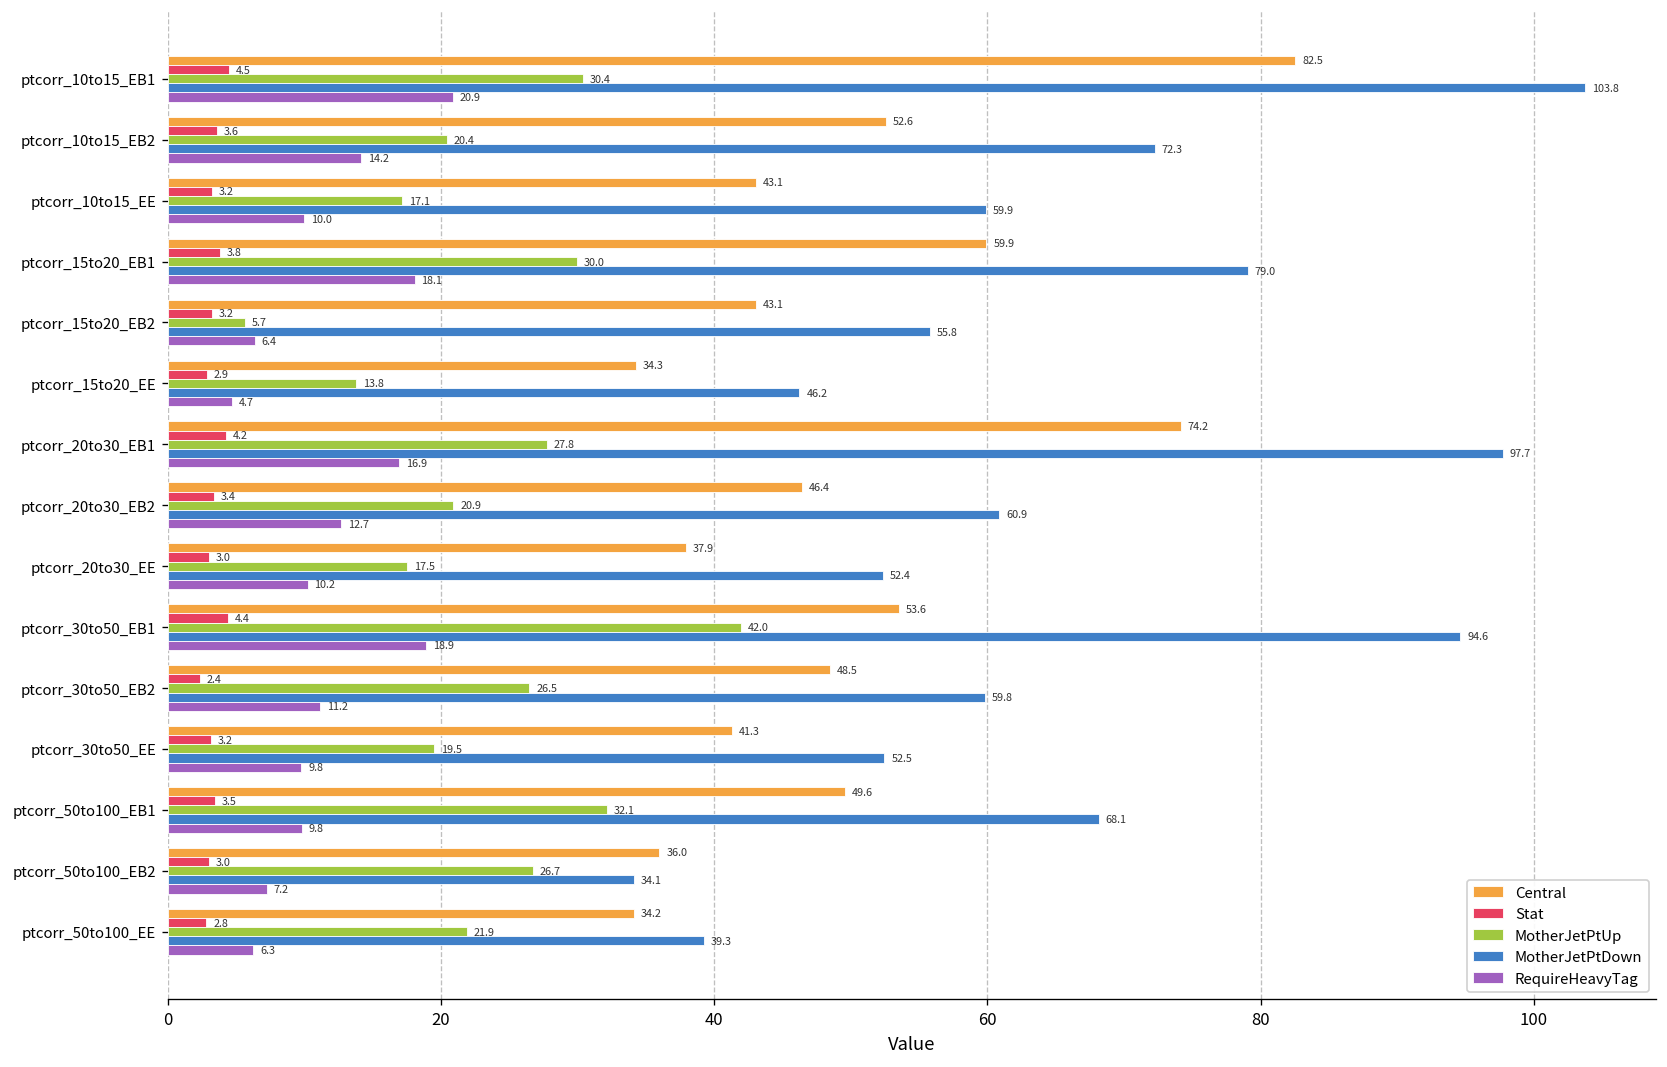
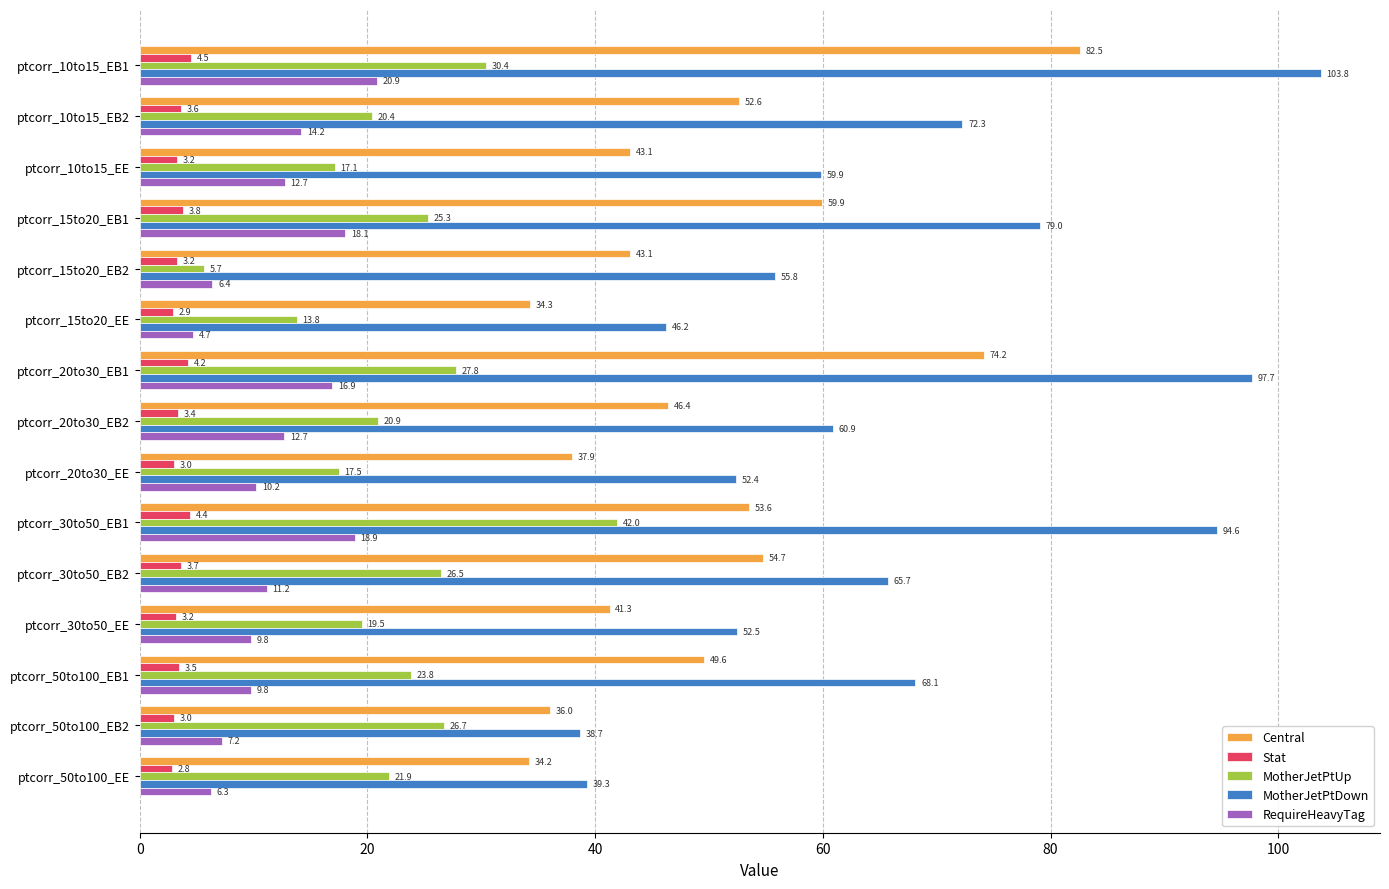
  {
    "Central": {
      "ptcorr_10to15_EB1": 82.5,
      "ptcorr_10to15_EB2": 52.6,
      "ptcorr_10to15_EE": 43.1,
      "ptcorr_15to20_EB1": 59.9,
      "ptcorr_15to20_EB2": 43.1,
      "ptcorr_15to20_EE": 34.3,
      "ptcorr_20to30_EB1": 74.2,
      "ptcorr_20to30_EB2": 46.4,
      "ptcorr_20to30_EE": 37.9,
      "ptcorr_30to50_EB1": 53.6,
-     "ptcorr_30to50_EB2": 48.5,
+     "ptcorr_30to50_EB2": 54.7,
      "ptcorr_30to50_EE": 41.3,
      "ptcorr_50to100_EB1": 49.6,
      "ptcorr_50to100_EB2": 36.0,
      "ptcorr_50to100_EE": 34.2
    },
    "Stat": {
      "ptcorr_10to15_EB1": 4.5,
      "ptcorr_10to15_EB2": 3.6,
      "ptcorr_10to15_EE": 3.2,
      "ptcorr_15to20_EB1": 3.8,
      "ptcorr_15to20_EB2": 3.2,
      "ptcorr_15to20_EE": 2.9,
      "ptcorr_20to30_EB1": 4.2,
      "ptcorr_20to30_EB2": 3.4,
      "ptcorr_20to30_EE": 3.0,
      "ptcorr_30to50_EB1": 4.4,
-     "ptcorr_30to50_EB2": 2.4,
+     "ptcorr_30to50_EB2": 3.7,
      "ptcorr_30to50_EE": 3.2,
      "ptcorr_50to100_EB1": 3.5,
      "ptcorr_50to100_EB2": 3.0,
      "ptcorr_50to100_EE": 2.8
    },
    "MotherJetPtUp": {
      "ptcorr_10to15_EB1": 30.4,
      "ptcorr_10to15_EB2": 20.4,
      "ptcorr_10to15_EE": 17.1,
-     "ptcorr_15to20_EB1": 30.0,
+     "ptcorr_15to20_EB1": 25.3,
      "ptcorr_15to20_EB2": 5.7,
      "ptcorr_15to20_EE": 13.8,
      "ptcorr_20to30_EB1": 27.8,
      "ptcorr_20to30_EB2": 20.9,
      "ptcorr_20to30_EE": 17.5,
      "ptcorr_30to50_EB1": 42.0,
      "ptcorr_30to50_EB2": 26.5,
      "ptcorr_30to50_EE": 19.5,
-     "ptcorr_50to100_EB1": 32.1,
+     "ptcorr_50to100_EB1": 23.8,
      "ptcorr_50to100_EB2": 26.7,
      "ptcorr_50to100_EE": 21.9
    },
    "MotherJetPtDown": {
      "ptcorr_10to15_EB1": 103.8,
      "ptcorr_10to15_EB2": 72.3,
      "ptcorr_10to15_EE": 59.9,
      "ptcorr_15to20_EB1": 79.0,
      "ptcorr_15to20_EB2": 55.8,
      "ptcorr_15to20_EE": 46.2,
      "ptcorr_20to30_EB1": 97.7,
      "ptcorr_20to30_EB2": 60.9,
      "ptcorr_20to30_EE": 52.4,
      "ptcorr_30to50_EB1": 94.6,
-     "ptcorr_30to50_EB2": 59.8,
+     "ptcorr_30to50_EB2": 65.7,
      "ptcorr_30to50_EE": 52.5,
      "ptcorr_50to100_EB1": 68.1,
-     "ptcorr_50to100_EB2": 34.1,
+     "ptcorr_50to100_EB2": 38.7,
      "ptcorr_50to100_EE": 39.3
    },
    "RequireHeavyTag": {
      "ptcorr_10to15_EB1": 20.9,
      "ptcorr_10to15_EB2": 14.2,
-     "ptcorr_10to15_EE": 10.0,
+     "ptcorr_10to15_EE": 12.7,
      "ptcorr_15to20_EB1": 18.1,
      "ptcorr_15to20_EB2": 6.4,
      "ptcorr_15to20_EE": 4.7,
      "ptcorr_20to30_EB1": 16.9,
      "ptcorr_20to30_EB2": 12.7,
      "ptcorr_20to30_EE": 10.2,
      "ptcorr_30to50_EB1": 18.9,
      "ptcorr_30to50_EB2": 11.2,
      "ptcorr_30to50_EE": 9.8,
      "ptcorr_50to100_EB1": 9.8,
      "ptcorr_50to100_EB2": 7.2,
      "ptcorr_50to100_EE": 6.3
    }
  }
